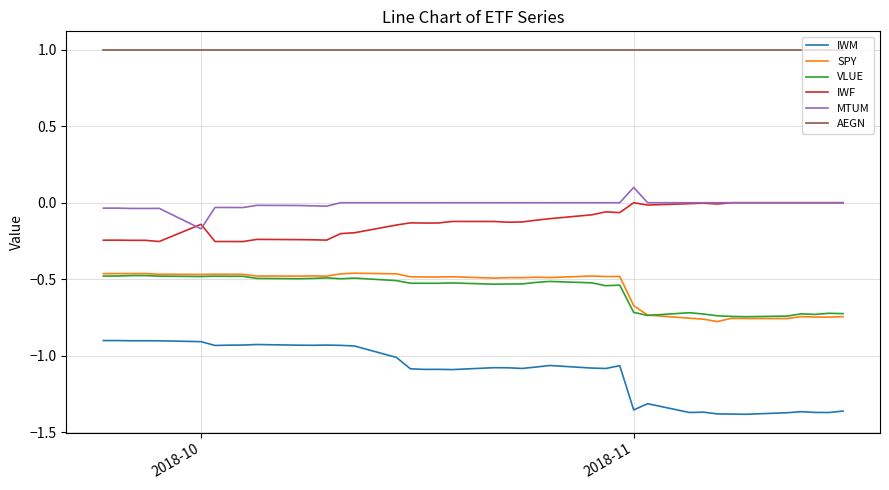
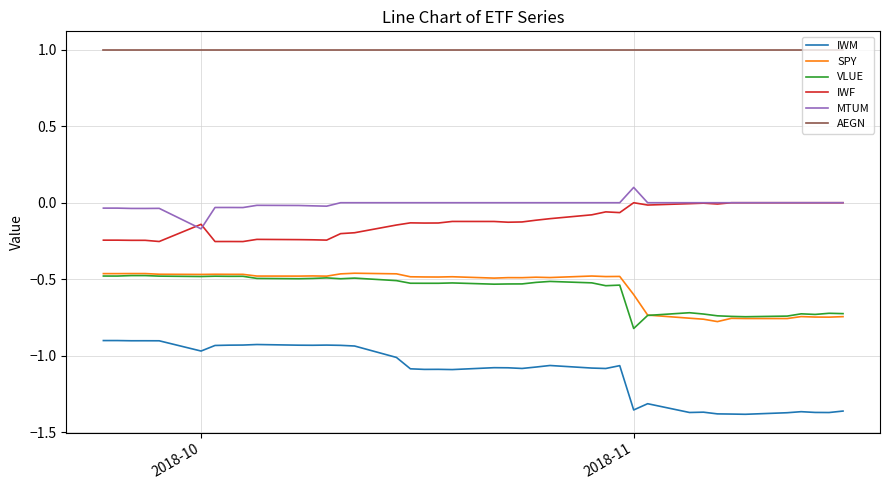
  {
    "IWM": {
-     "2018-10": -0.91,
+     "2018-10": -0.97,
      "2018-11": -1.35
    },
    "SPY": {
-     "2018-11": -0.67
+     "2018-11": -0.60
    },
    "VLUE": {
-     "2018-11": -0.72
+     "2018-11": -0.82
    },
    "IWF": {
      "2018-10": -0.14,
      "2018-11": 0.00
    },
    "MTUM": {
      "2018-10": -0.17,
      "2018-11": 0.10
    },
    "AEGN": {
      "2018-10": 1.00,
      "2018-11": 1.00
    }
  }
